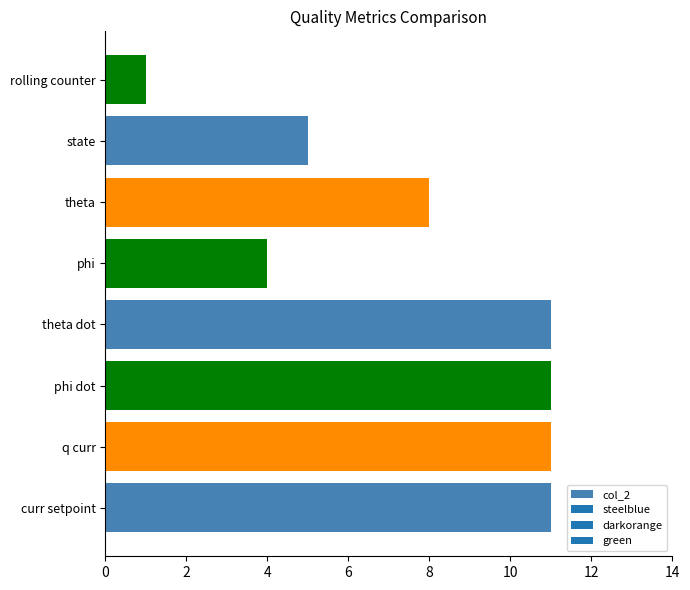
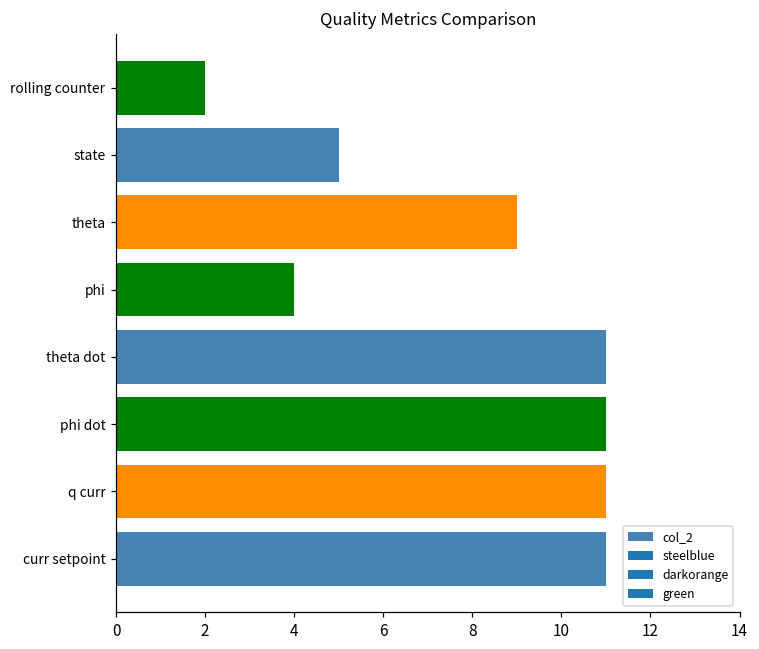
  {
-   "rolling counter": 1,
+   "rolling counter": 2,
    "state": 5,
-   "theta": 8,
+   "theta": 9,
    "phi": 4,
    "theta dot": 11,
    "phi dot": 11,
    "q curr": 11,
    "curr setpoint": 11
  }
